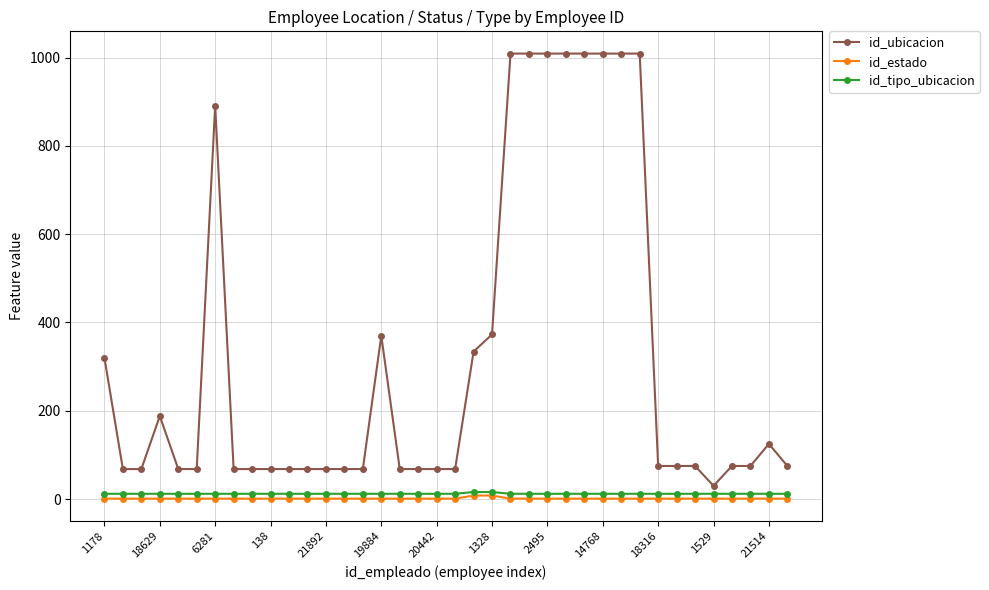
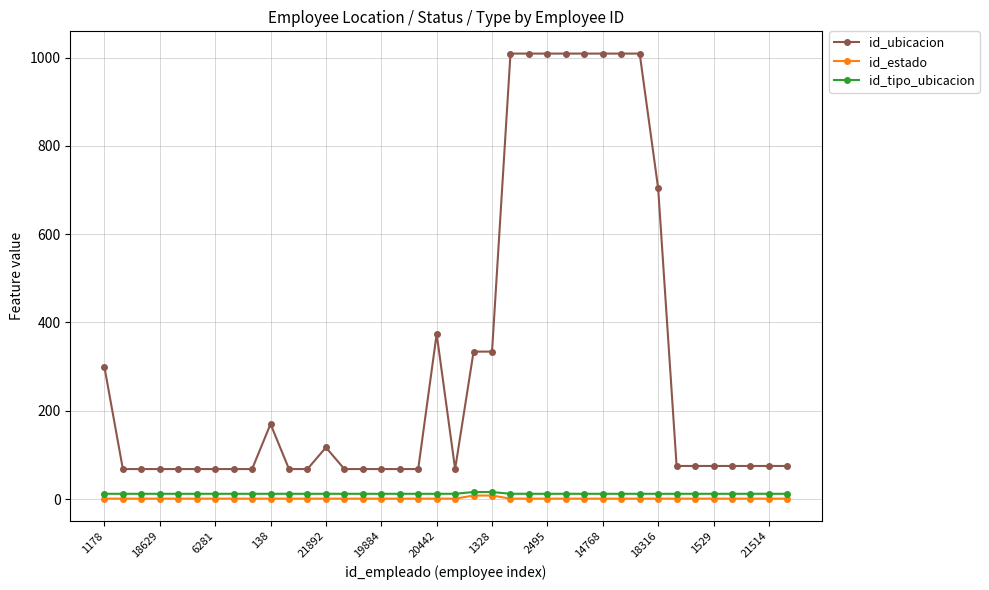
  {
    "id_ubicacion": {
-     "1178": 320,
-     "18629": 190,
-     "6281": 890,
-     "138": 70,
-     "21892": 70,
-     "19884": 370,
-     "20442": 70,
-     "1328": 370,
+     "1178": 300,
+     "18629": 70,
+     "6281": 70,
+     "138": 170,
+     "21892": 120,
+     "19884": 70,
+     "20442": 370,
+     "1328": 330,
      "2495": 1010,
      "14768": 1010,
-     "18316": 80,
-     "1529": 30,
-     "21514": 130
+     "18316": 700,
+     "1529": 80,
+     "21514": 80
    },
    "id_estado": {
      "1178": 0,
      "18629": 0,
      "6281": 0,
      "138": 0,
      "21892": 0,
      "19884": 0,
      "20442": 0,
      "1328": 10,
      "2495": 0,
      "14768": 0,
      "18316": 0,
      "1529": 0,
      "21514": 0
    },
    "id_tipo_ubicacion": {
      "1178": 10,
      "18629": 10,
      "6281": 10,
      "138": 10,
      "21892": 10,
      "19884": 10,
      "20442": 10,
      "1328": 20,
      "2495": 10,
      "14768": 10,
      "18316": 10,
      "1529": 10,
      "21514": 10
    }
  }
